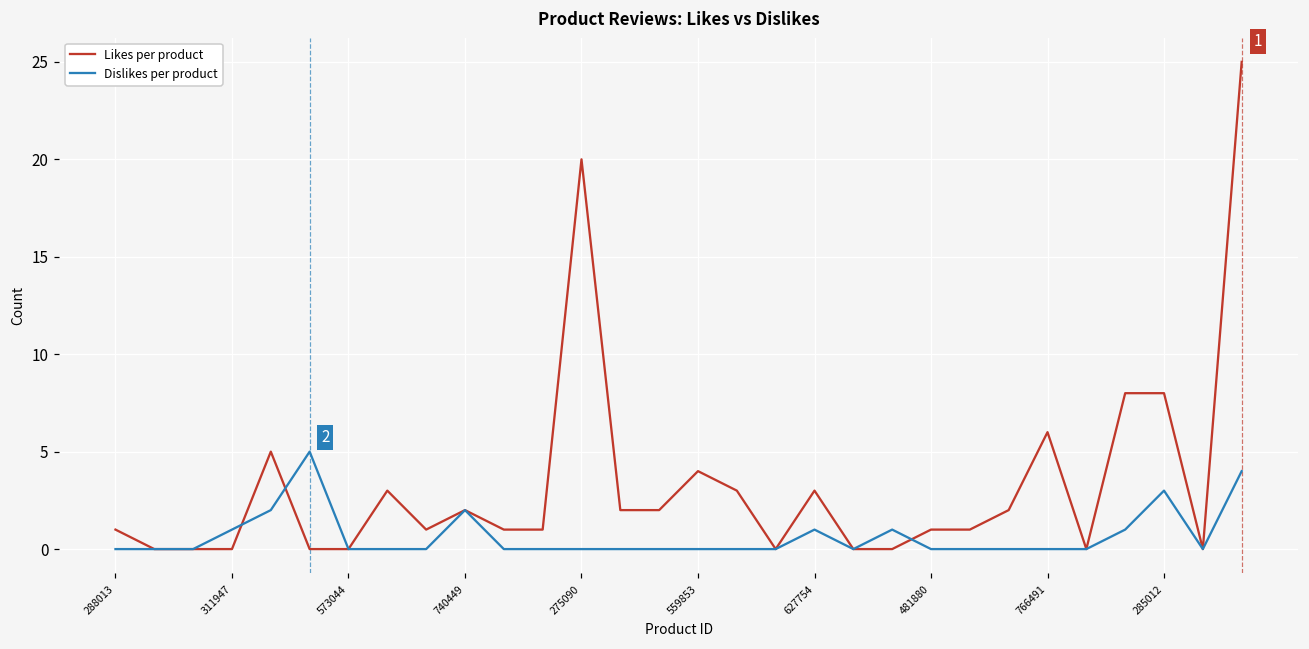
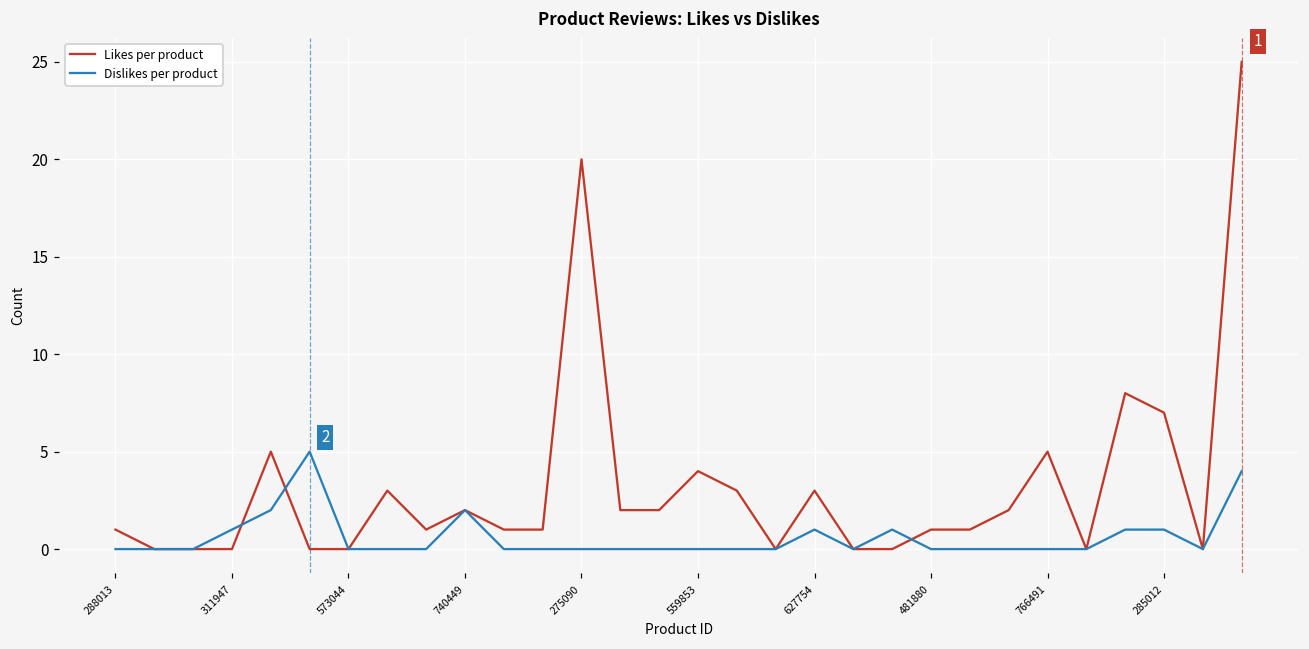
  {
    "Likes per product": {
      "288013": 1,
      "311947": 0,
      "275090": 20,
      "559853": 4,
      "627754": 3,
      "481880": 1,
-     "766491": 6,
-     "285012": 8
+     "766491": 5,
+     "285012": 7
    },
    "Dislikes per product": {
      "288013": 0,
      "311947": 1,
      "275090": 0,
      "559853": 0,
      "627754": 1,
      "481880": 0,
      "766491": 0,
-     "285012": 3
+     "285012": 1
    }
  }
